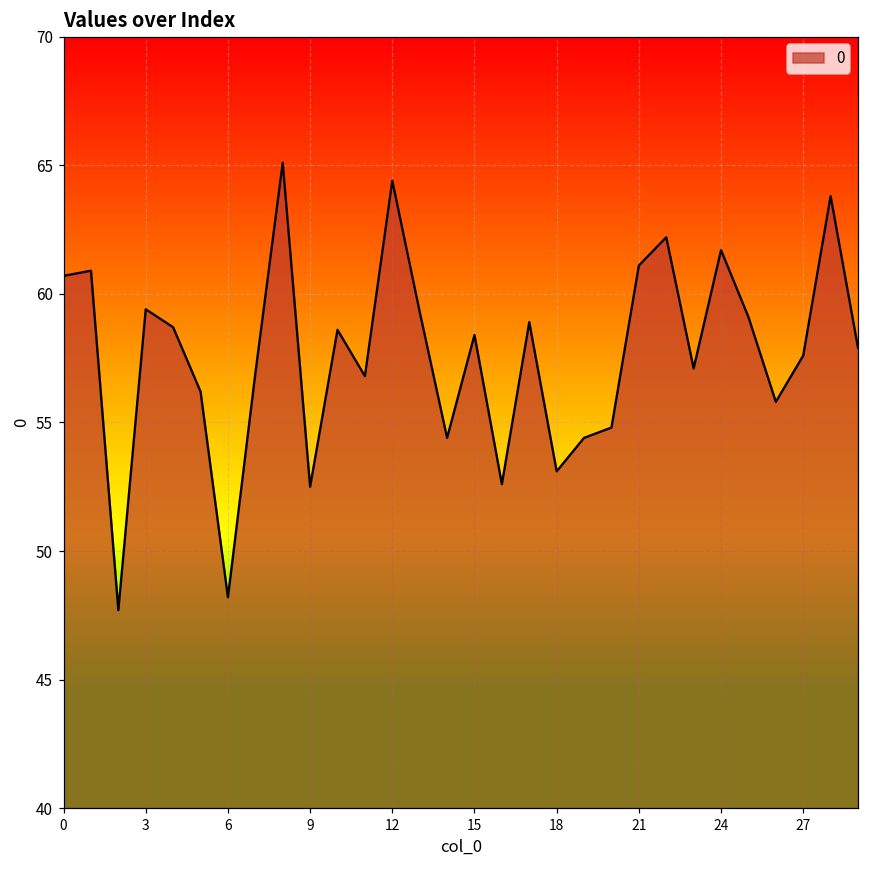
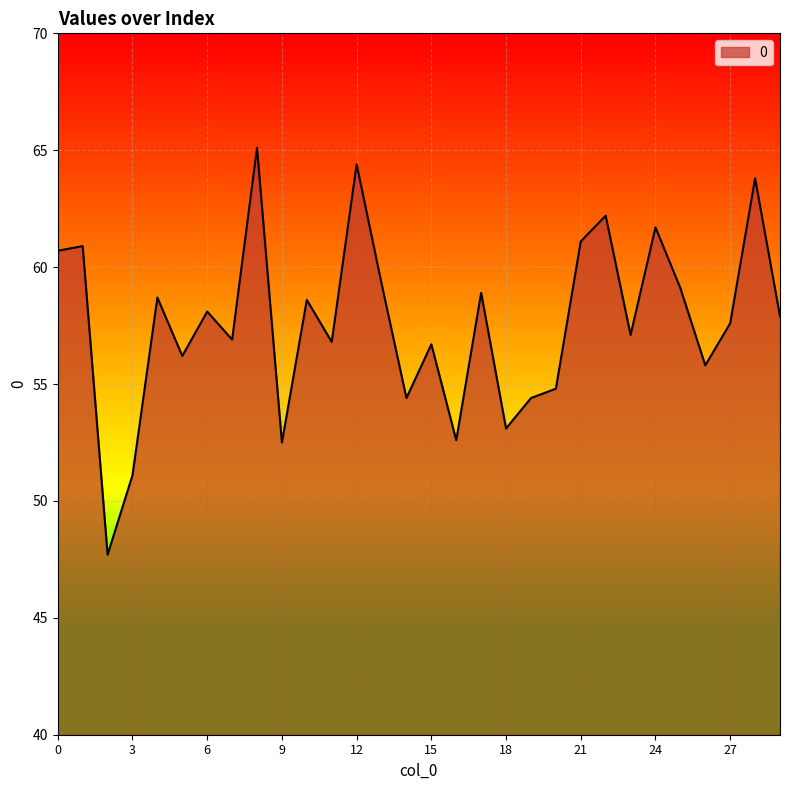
  {
    "0": 60.7,
-   "3": 59.4,
-   "6": 48.2,
+   "3": 51.1,
+   "6": 58.1,
    "9": 52.5,
    "12": 64.4,
-   "15": 58.4,
+   "15": 56.7,
    "18": 53.1,
    "21": 61.1,
    "24": 61.7,
    "27": 57.6
  }
